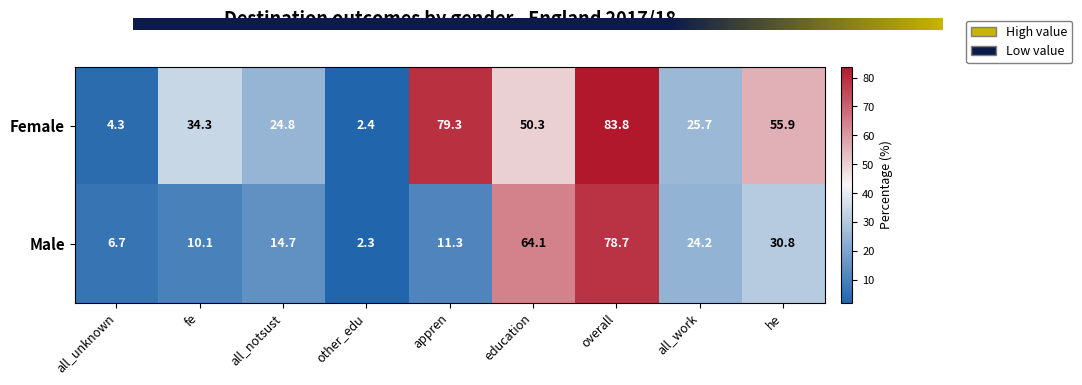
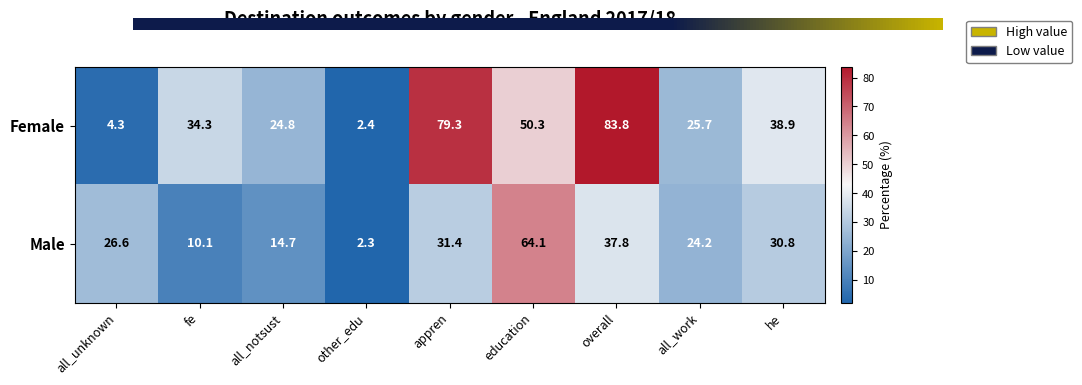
  {
    "Female": {
      "all_unknown": 4.3,
      "fe": 34.3,
      "all_notsust": 24.8,
      "other_edu": 2.4,
      "appren": 79.3,
      "education": 50.3,
      "overall": 83.8,
      "all_work": 25.7,
-     "he": 55.9
+     "he": 38.9
    },
    "Male": {
-     "all_unknown": 6.7,
+     "all_unknown": 26.6,
      "fe": 10.1,
      "all_notsust": 14.7,
      "other_edu": 2.3,
-     "appren": 11.3,
+     "appren": 31.4,
      "education": 64.1,
-     "overall": 78.7,
+     "overall": 37.8,
      "all_work": 24.2,
      "he": 30.8
    }
  }
